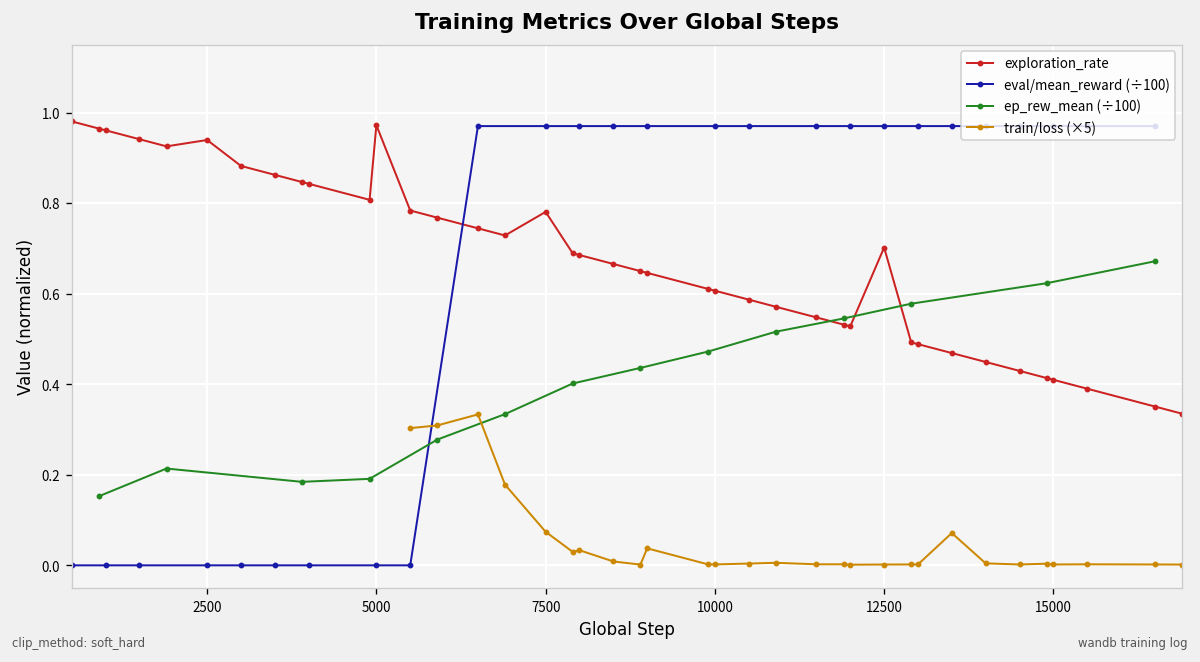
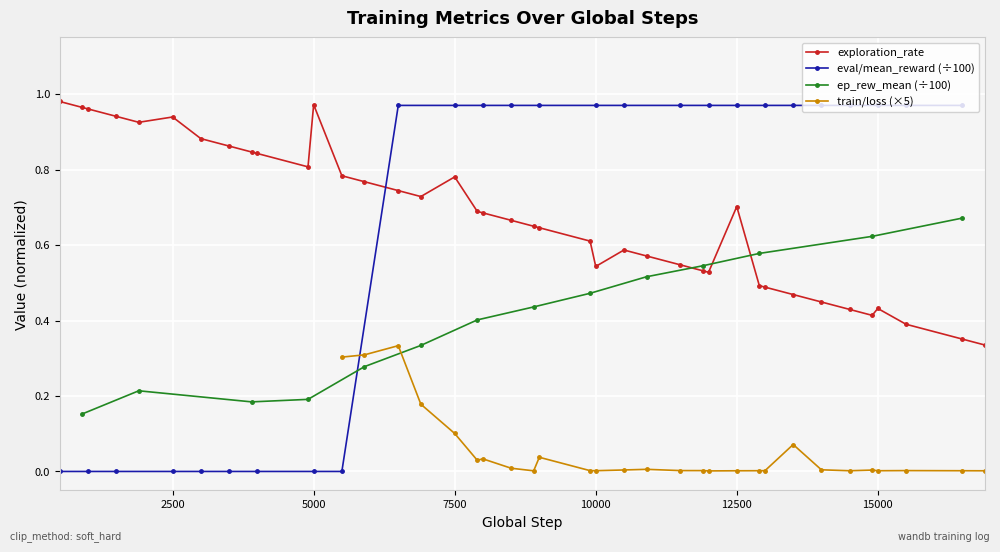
  {
    "exploration_rate": {
      "2500": 0.94,
      "5000": 0.97,
      "7500": 0.78,
-     "10000": 0.61,
+     "10000": 0.54,
      "12500": 0.70,
-     "15000": 0.41
+     "15000": 0.43
    },
    "eval/mean_reward (÷100)": {
      "2500": 0.00,
      "5000": 0.00,
      "7500": 0.97,
      "10000": 0.97,
      "12500": 0.97
    },
    "train/loss (×5)": {
-     "7500": 0.07,
+     "7500": 0.10,
      "10000": 0.00,
      "12500": 0.00,
      "15000": 0.00
    }
  }
